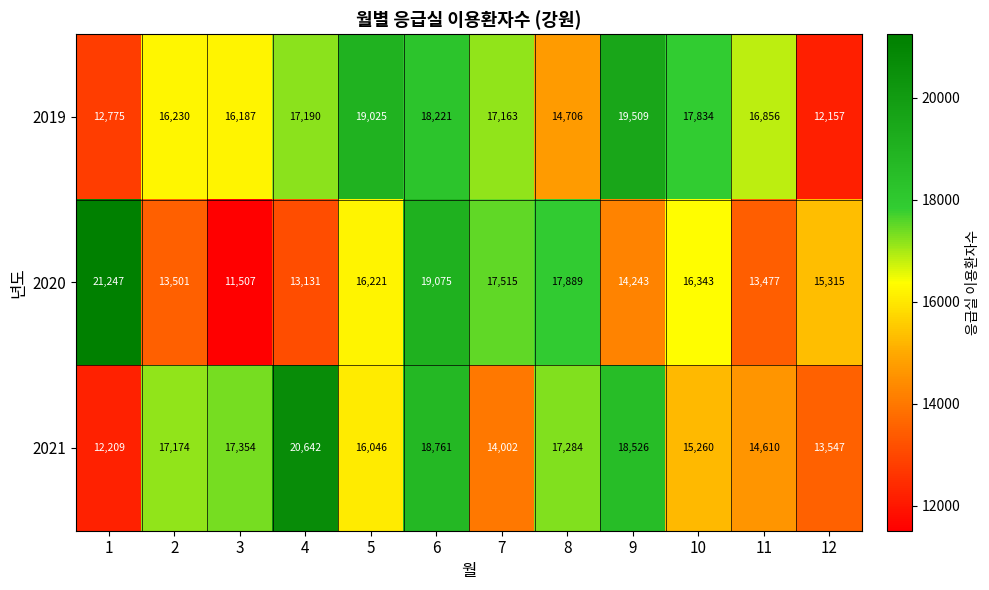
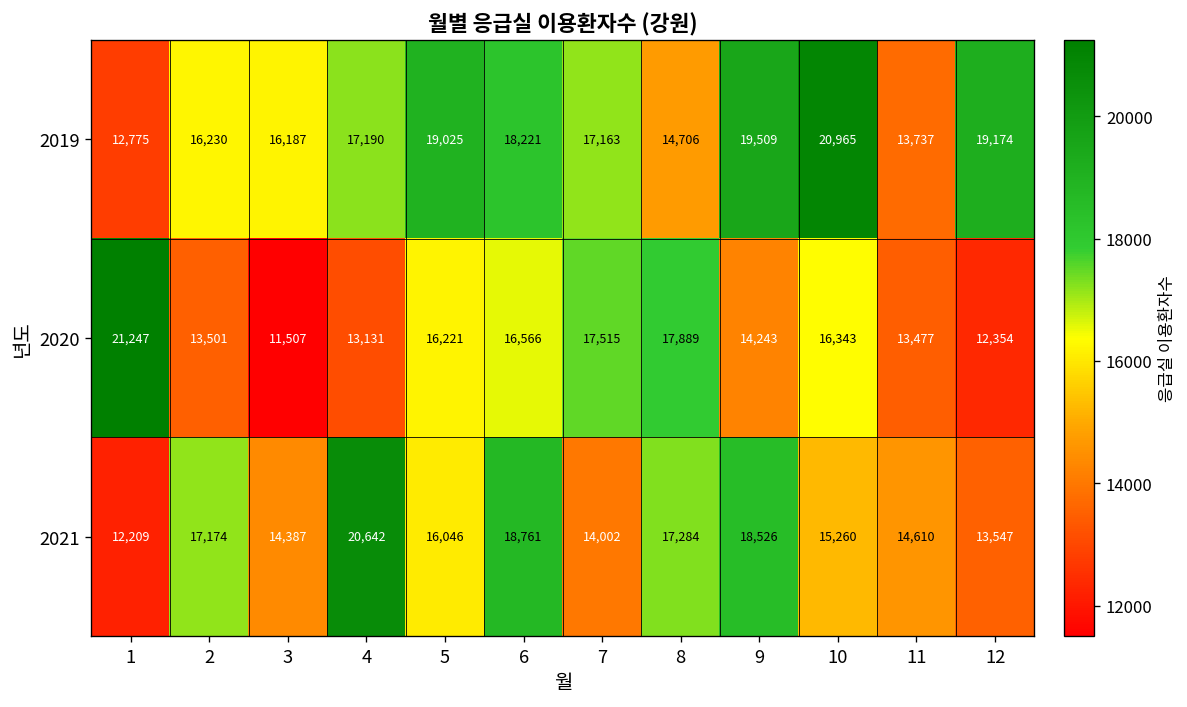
  {
    "2019": {
      "1": "12,775",
      "2": "16,230",
      "3": "16,187",
      "4": "17,190",
      "5": "19,025",
      "6": "18,221",
      "7": "17,163",
      "8": "14,706",
      "9": "19,509",
-     "10": "17,834",
-     "11": "16,856",
-     "12": "12,157"
+     "10": "20,965",
+     "11": "13,737",
+     "12": "19,174"
    },
    "2020": {
      "1": "21,247",
      "2": "13,501",
      "3": "11,507",
      "4": "13,131",
      "5": "16,221",
-     "6": "19,075",
+     "6": "16,566",
      "7": "17,515",
      "8": "17,889",
      "9": "14,243",
      "10": "16,343",
      "11": "13,477",
-     "12": "15,315"
+     "12": "12,354"
    },
    "2021": {
      "1": "12,209",
      "2": "17,174",
-     "3": "17,354",
+     "3": "14,387",
      "4": "20,642",
      "5": "16,046",
      "6": "18,761",
      "7": "14,002",
      "8": "17,284",
      "9": "18,526",
      "10": "15,260",
      "11": "14,610",
      "12": "13,547"
    }
  }
